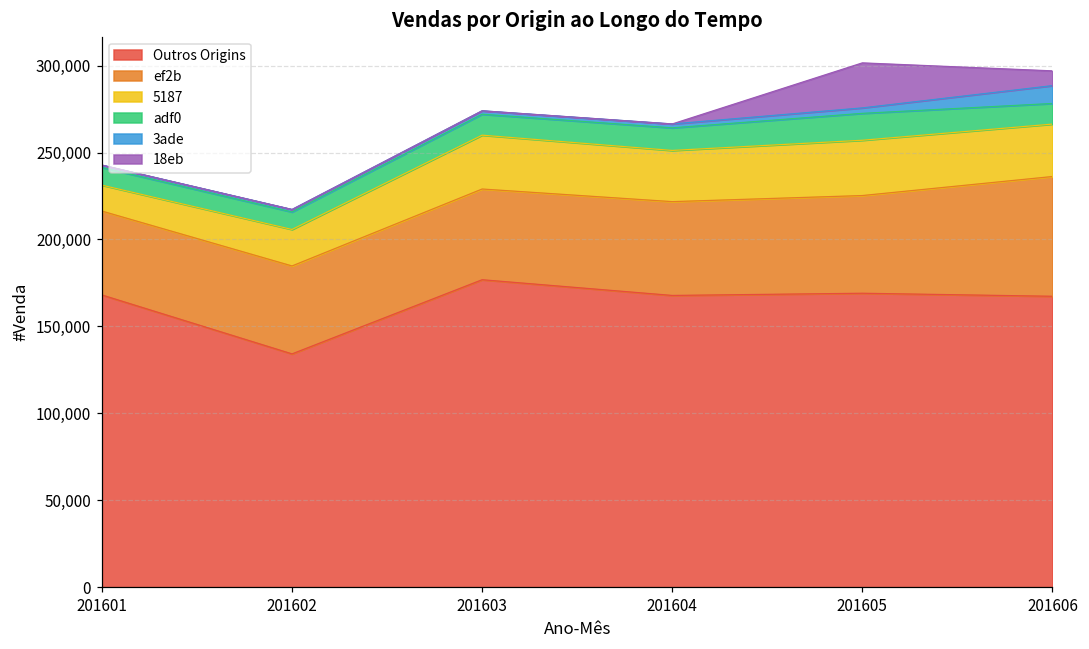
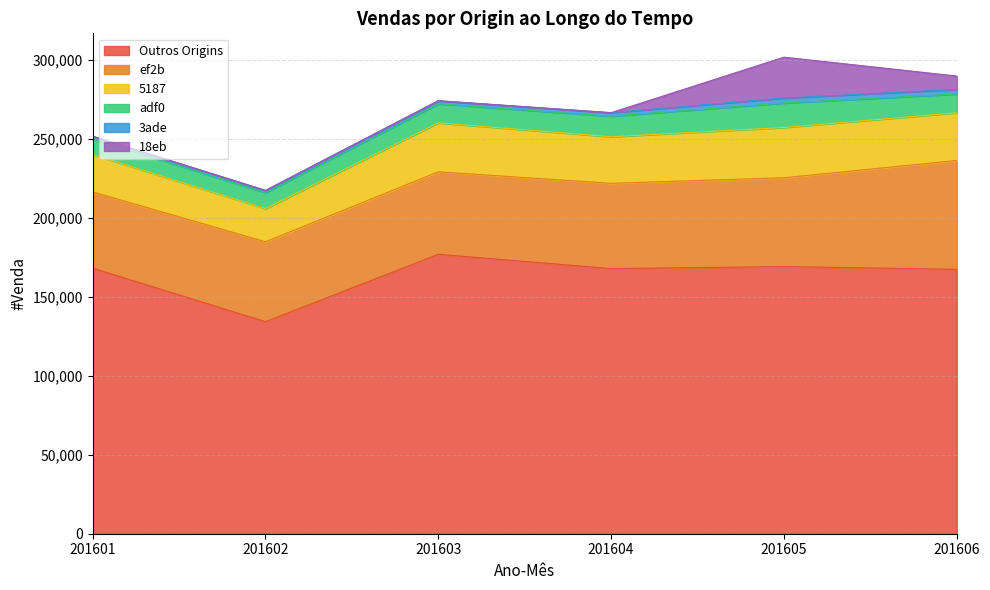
  {
    "5187": {
-     "201601": "15,000",
+     "201601": "24,000",
      "201602": "21,000",
      "201603": "31,000",
      "201604": "29,000",
      "201605": "32,000",
      "201606": "30,000"
    },
    "adf0": {
      "201603": "12,000",
      "201604": "13,000",
      "201605": "15,000",
      "201606": "12,000"
    },
    "3ade": {
      "201605": "3,000",
-     "201606": "10,000"
+     "201606": "3,000"
    },
    "18eb": {
      "201605": "26,000",
      "201606": "8,000"
    }
  }
